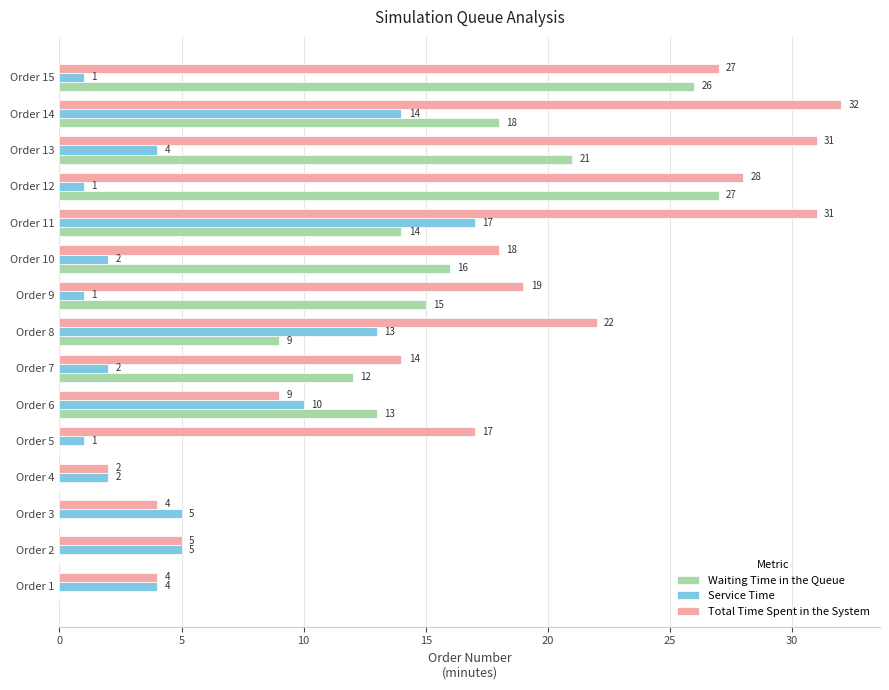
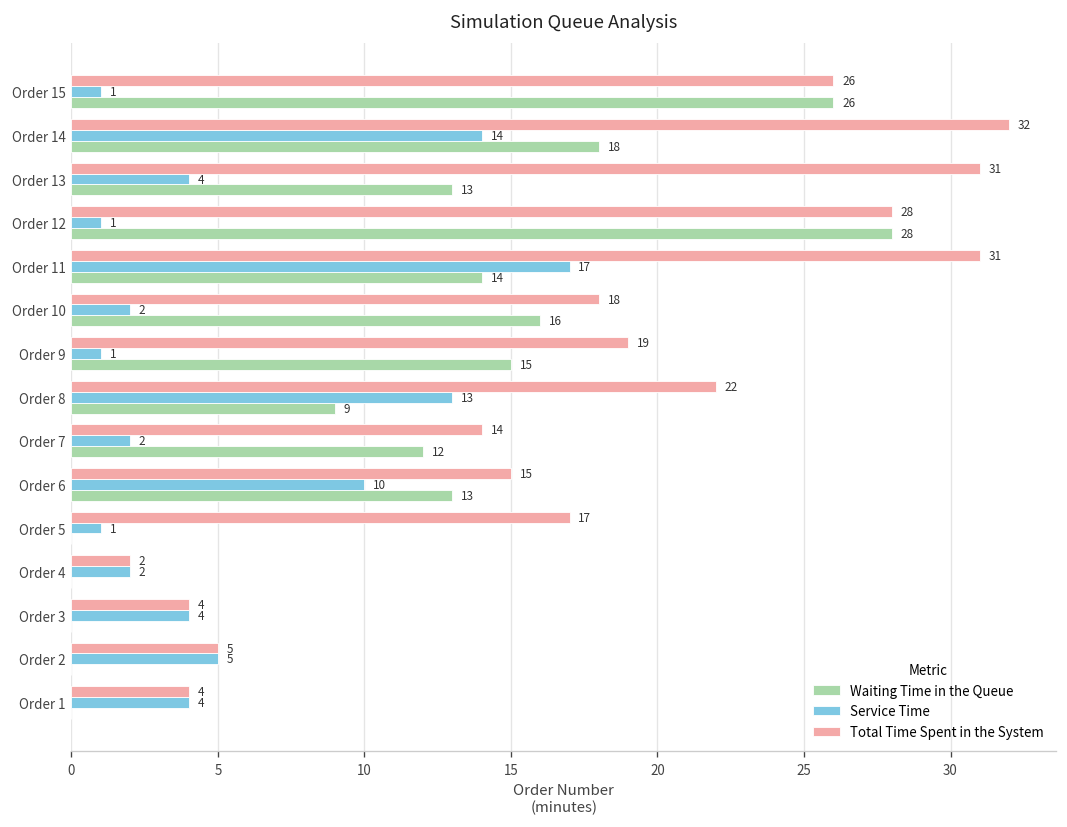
  {
    "Waiting Time in the Queue": {
      "Order 15": 26,
      "Order 14": 18,
-     "Order 13": 21,
-     "Order 12": 27,
+     "Order 13": 13,
+     "Order 12": 28,
      "Order 11": 14,
      "Order 10": 16,
      "Order 9": 15,
      "Order 8": 9,
      "Order 7": 12,
      "Order 6": 13
    },
    "Service Time": {
      "Order 15": 1,
      "Order 14": 14,
      "Order 13": 4,
      "Order 12": 1,
      "Order 11": 17,
      "Order 10": 2,
      "Order 9": 1,
      "Order 8": 13,
      "Order 7": 2,
      "Order 6": 10,
      "Order 5": 1,
      "Order 4": 2,
-     "Order 3": 5,
+     "Order 3": 4,
      "Order 2": 5,
      "Order 1": 4
    },
    "Total Time Spent in the System": {
-     "Order 15": 27,
+     "Order 15": 26,
      "Order 14": 32,
      "Order 13": 31,
      "Order 12": 28,
      "Order 11": 31,
      "Order 10": 18,
      "Order 9": 19,
      "Order 8": 22,
      "Order 7": 14,
-     "Order 6": 9,
+     "Order 6": 15,
      "Order 5": 17,
      "Order 4": 2,
      "Order 3": 4,
      "Order 2": 5,
      "Order 1": 4
    }
  }
